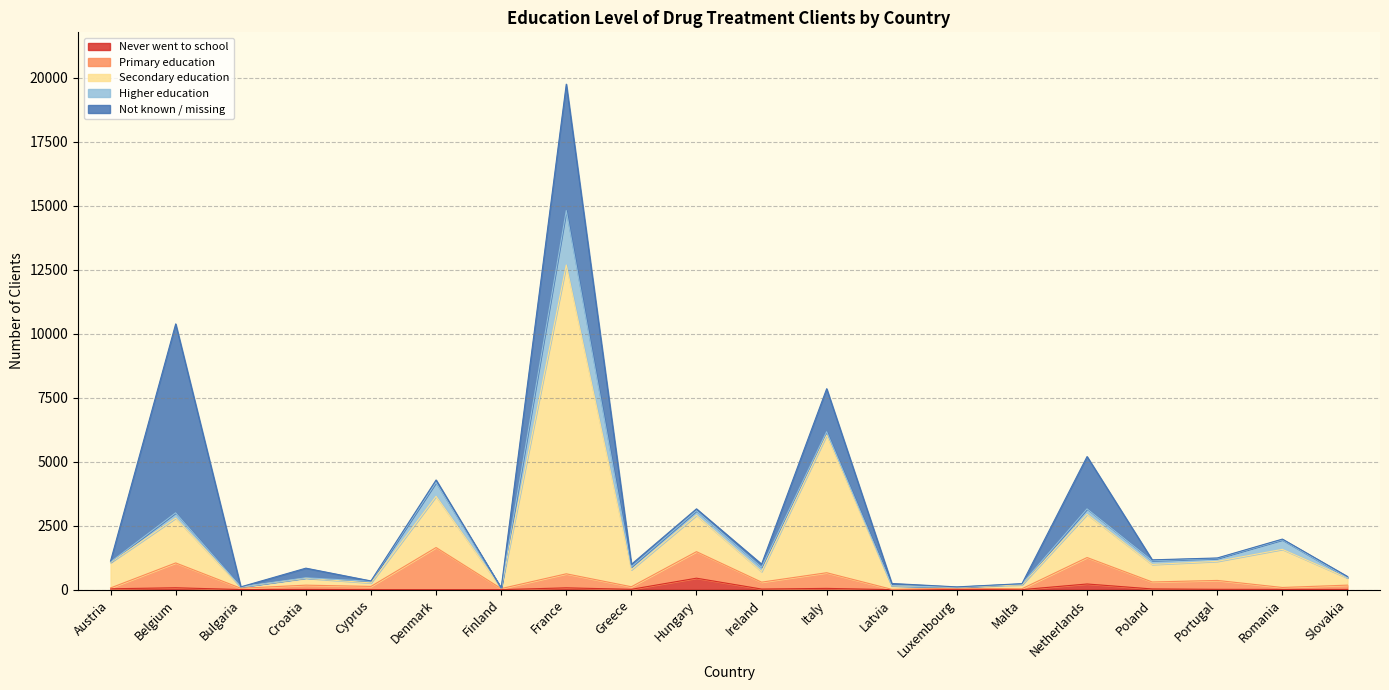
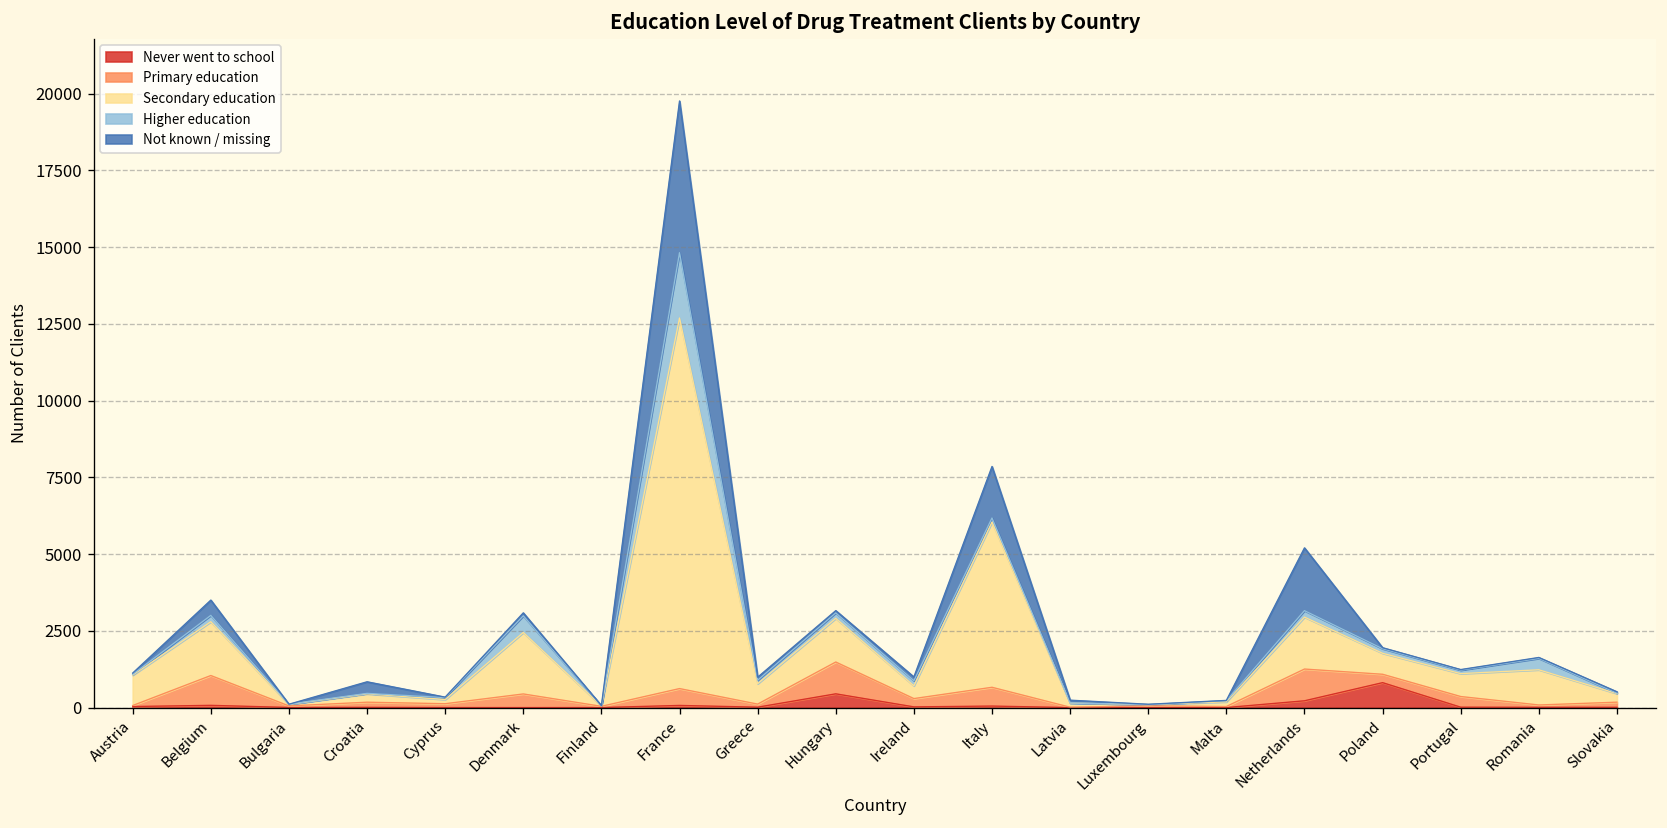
  {
    "Never went to school": {
      "Belgium": 100,
      "Croatia": 0,
      "Cyprus": 0,
      "Denmark": 0,
      "France": 100,
      "Hungary": 400,
      "Ireland": 0,
      "Italy": 0,
      "Netherlands": 200,
-     "Poland": 0,
+     "Poland": 800,
      "Portugal": 0,
      "Slovakia": 0
    },
    "Primary education": {
      "Belgium": 1000,
      "Croatia": 200,
      "Cyprus": 100,
-     "Denmark": 1600,
+     "Denmark": 400,
      "France": 500,
      "Hungary": 1000,
      "Ireland": 300,
      "Italy": 600,
      "Netherlands": 1000,
      "Poland": 300,
      "Portugal": 300,
      "Slovakia": 200
    },
    "Secondary education": {
      "Belgium": 1800,
      "Denmark": 2000,
      "France": 12100,
      "Greece": 700,
      "Hungary": 1400,
      "Ireland": 400,
      "Italy": 5400,
      "Netherlands": 1700,
      "Poland": 700,
      "Portugal": 700,
-     "Romania": 1500
+     "Romania": 1100
    },
    "Higher education": {
      "Belgium": 200,
      "France": 2100,
      "Greece": 100,
      "Ireland": 200,
      "Italy": 100,
      "Netherlands": 200
    },
    "Not known / missing": {
-     "Belgium": 7400,
+     "Belgium": 500,
      "Croatia": 400,
      "France": 4900,
      "Greece": 100,
      "Ireland": 100,
      "Italy": 1700,
      "Netherlands": 2000
    }
  }
